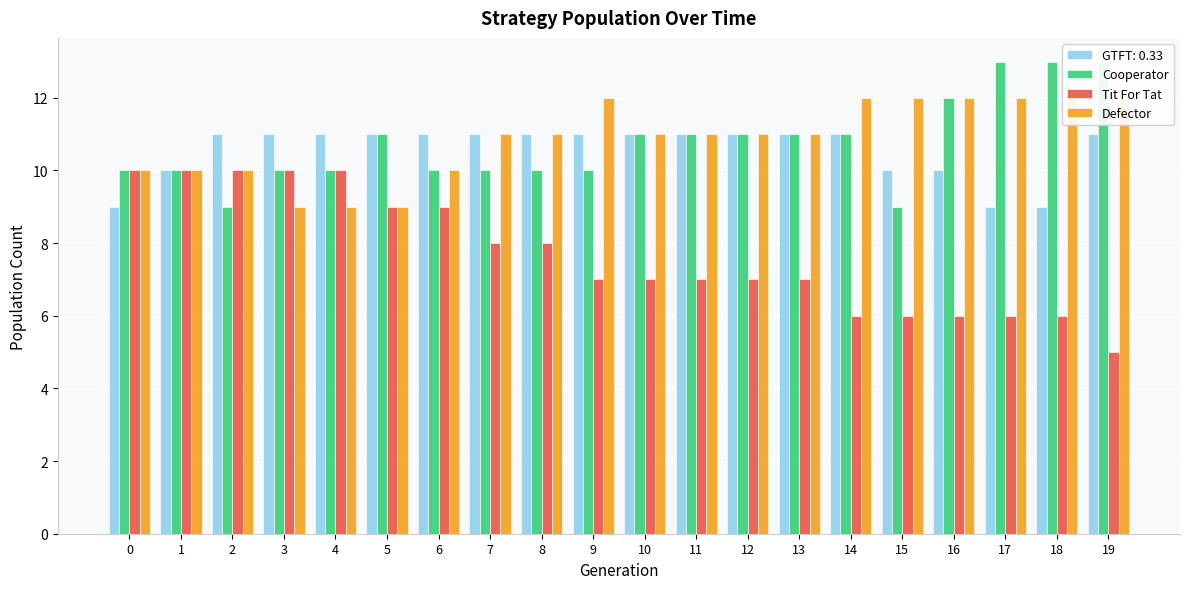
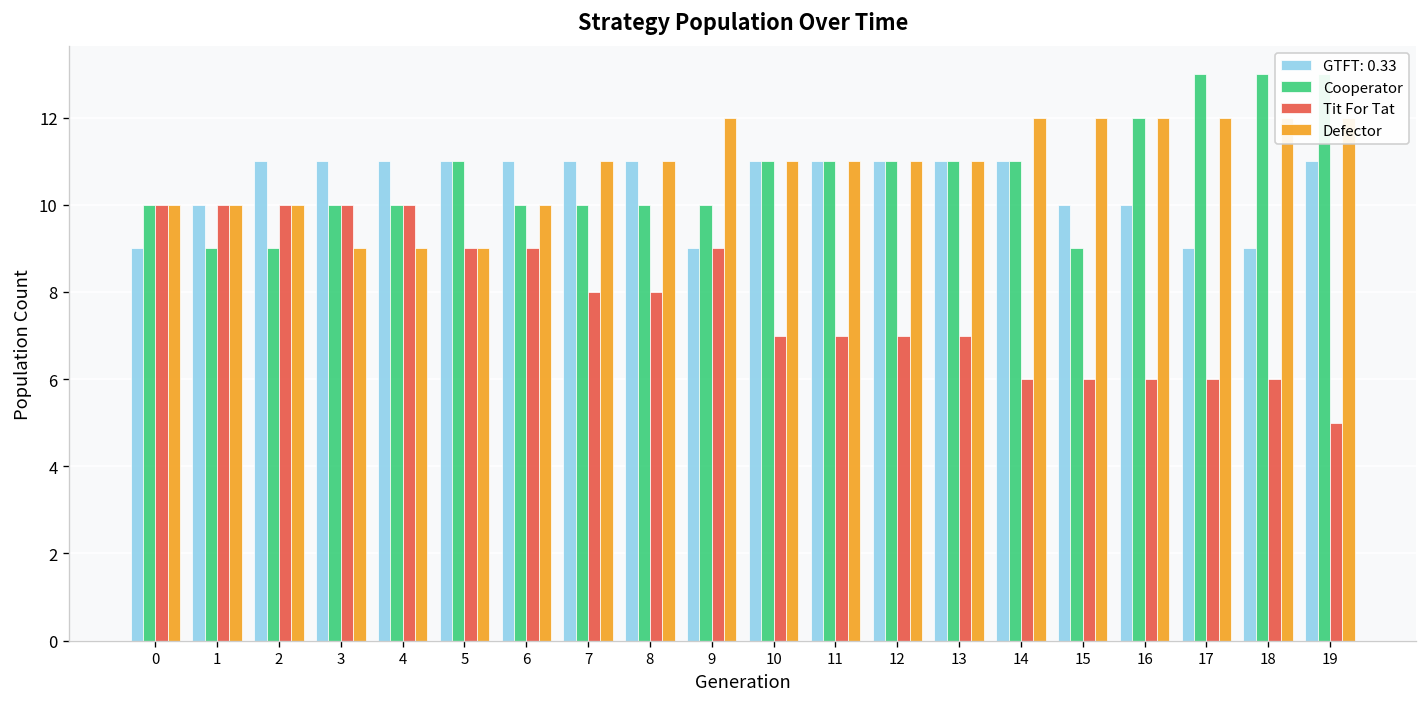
  {
    "GTFT: 0.33": {
      "0": 9,
      "1": 10,
      "2": 11,
      "3": 11,
      "4": 11,
      "5": 11,
      "6": 11,
      "7": 11,
      "8": 11,
-     "9": 11,
+     "9": 9,
      "10": 11,
      "11": 11,
      "12": 11,
      "13": 11,
      "14": 11,
      "15": 10,
      "16": 10,
      "17": 9,
      "18": 9,
      "19": 11
    },
    "Cooperator": {
      "0": 10,
-     "1": 10,
+     "1": 9,
      "2": 9,
      "3": 10,
      "4": 10,
      "5": 11,
      "6": 10,
      "7": 10,
      "8": 10,
      "9": 10,
      "10": 11,
      "11": 11,
      "12": 11,
      "13": 11,
      "14": 11,
      "15": 9,
      "16": 12,
      "17": 13,
      "18": 13
    },
    "Tit For Tat": {
      "0": 10,
      "1": 10,
      "2": 10,
      "3": 10,
      "4": 10,
      "5": 9,
      "6": 9,
      "7": 8,
      "8": 8,
-     "9": 7,
+     "9": 9,
      "10": 7,
      "11": 7,
      "12": 7,
      "13": 7,
      "14": 6,
      "15": 6,
      "16": 6,
      "17": 6,
      "18": 6,
      "19": 5
    },
    "Defector": {
      "0": 10,
      "1": 10,
      "2": 10,
      "3": 9,
      "4": 9,
      "5": 9,
      "6": 10,
      "7": 11,
      "8": 11,
      "9": 12,
      "10": 11,
      "11": 11,
      "12": 11,
      "13": 11,
      "14": 12,
      "15": 12,
      "16": 12,
      "17": 12
    }
  }
